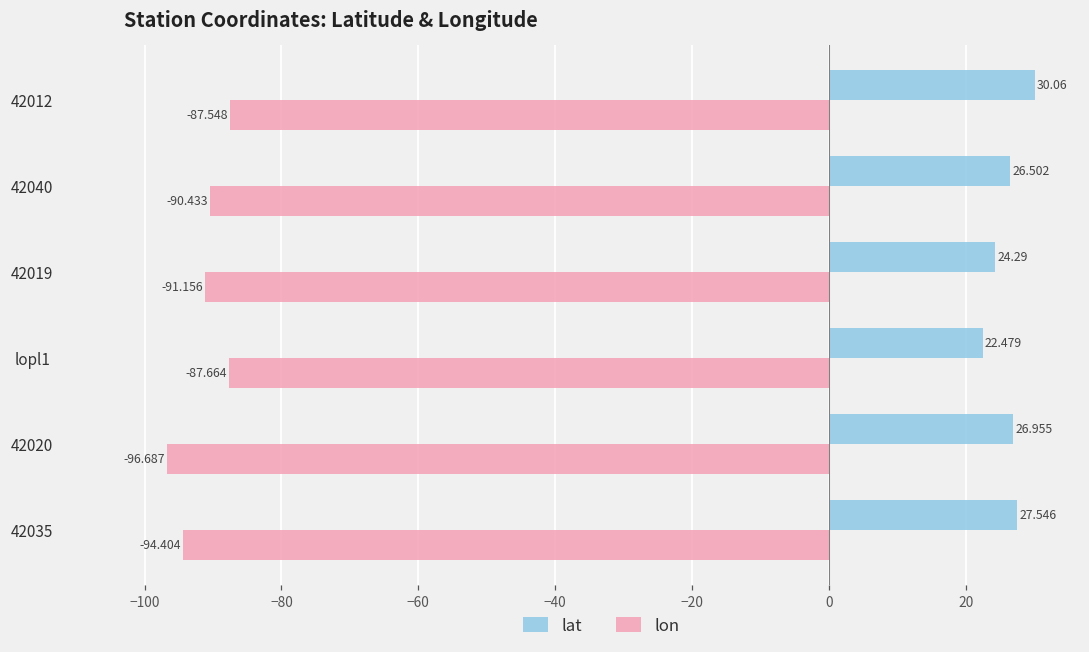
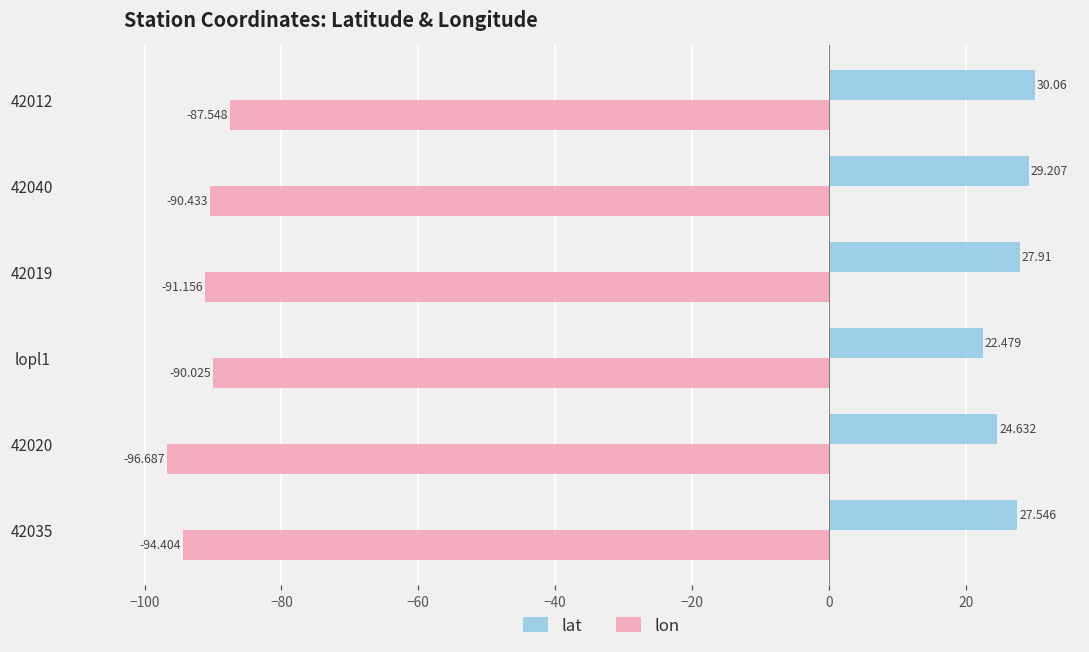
  {
    "lat": {
      "42012": 30.06,
-     "42040": 26.502,
-     "42019": 24.29,
+     "42040": 29.207,
+     "42019": 27.91,
      "lopl1": 22.479,
-     "42020": 26.955,
+     "42020": 24.632,
      "42035": 27.546
    },
    "lon": {
      "42012": -87.548,
      "42040": -90.433,
      "42019": -91.156,
-     "lopl1": -87.664,
+     "lopl1": -90.025,
      "42020": -96.687,
      "42035": -94.404
    }
  }
